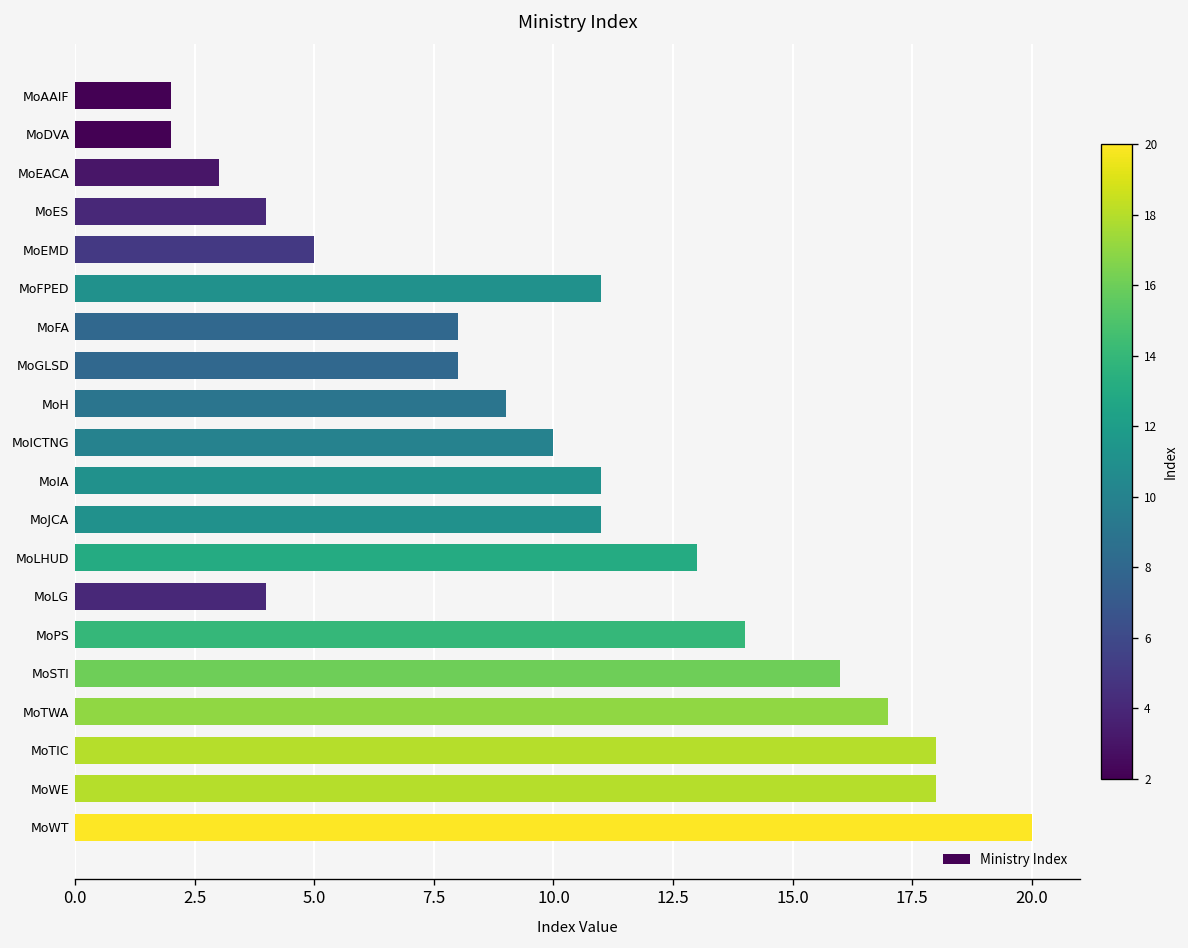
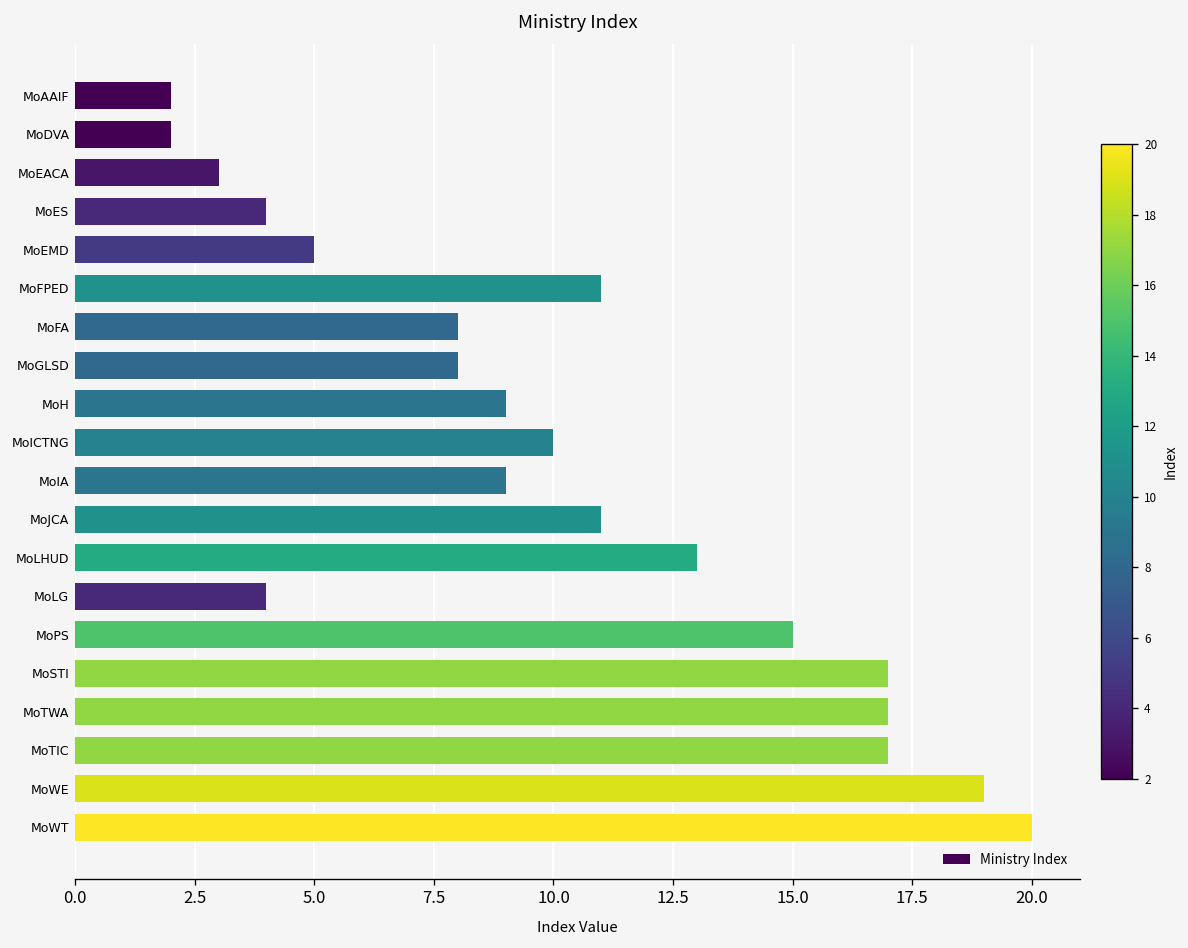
  {
    "MoAAIF": 2,
    "MoDVA": 2,
    "MoEACA": 3,
    "MoES": 4,
    "MoEMD": 5,
    "MoFPED": 11,
    "MoFA": 8,
    "MoGLSD": 8,
    "MoH": 9,
    "MoICTNG": 10,
-   "MoIA": 11,
+   "MoIA": 9,
    "MoJCA": 11,
    "MoLHUD": 13,
    "MoLG": 4,
-   "MoPS": 14,
-   "MoSTI": 16,
+   "MoPS": 15,
+   "MoSTI": 17,
    "MoTWA": 17,
-   "MoTIC": 18,
-   "MoWE": 18,
+   "MoTIC": 17,
+   "MoWE": 19,
    "MoWT": 20
  }
